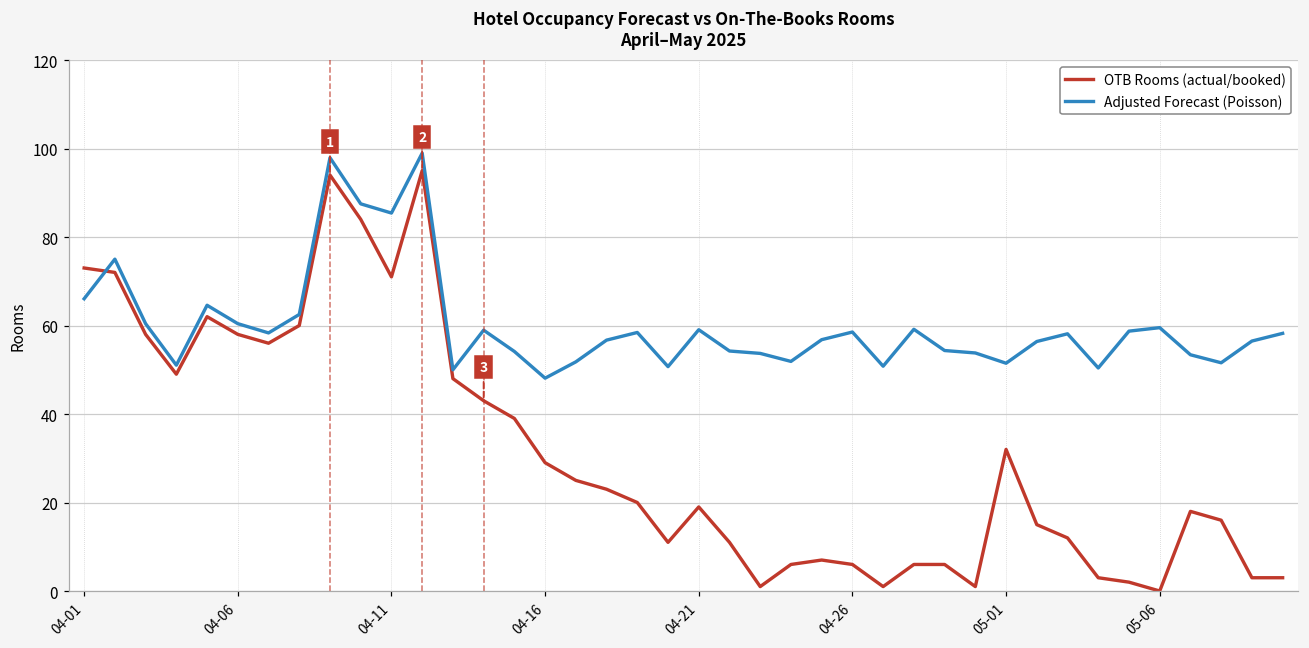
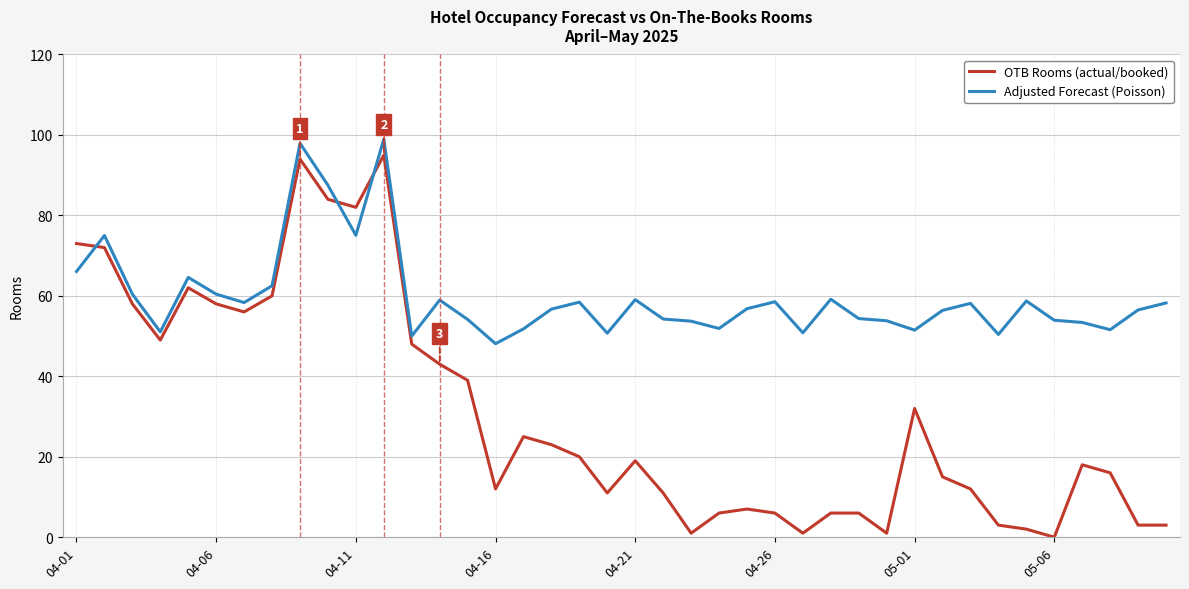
  {
    "OTB Rooms (actual/booked)": {
      "04-01": 73,
      "04-06": 58,
-     "04-11": 71,
-     "04-16": 29,
+     "04-11": 82,
+     "04-16": 12,
      "04-21": 19,
      "04-26": 6,
      "05-01": 32,
      "05-06": 0
    },
    "Adjusted Forecast (Poisson)": {
      "04-01": 66,
      "04-06": 60,
-     "04-11": 85,
+     "04-11": 75,
      "04-16": 48,
      "04-21": 59,
      "04-26": 59,
      "05-01": 51,
-     "05-06": 60
+     "05-06": 54
    }
  }
